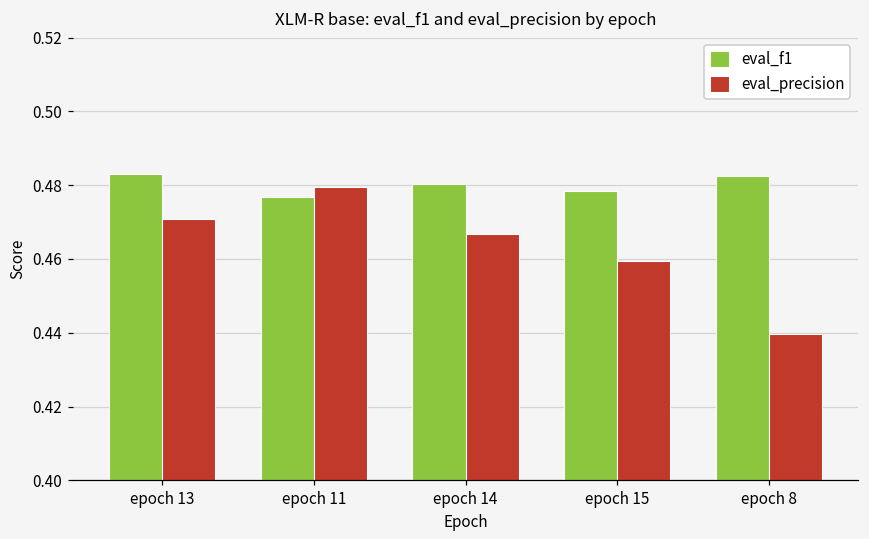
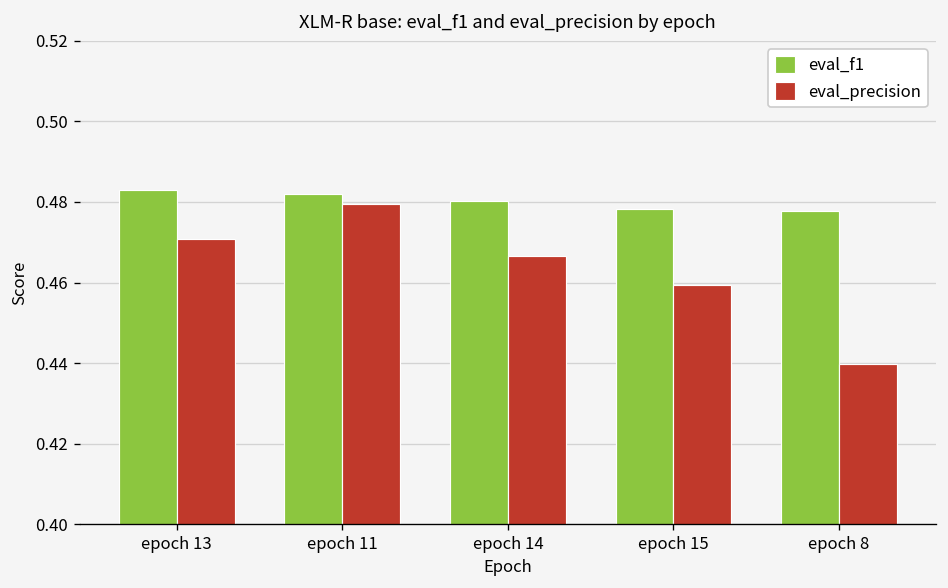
  {
    "eval_f1": {
      "epoch 13": 0.483,
-     "epoch 11": 0.477,
+     "epoch 11": 0.482,
      "epoch 14": 0.480,
      "epoch 15": 0.478,
-     "epoch 8": 0.482
+     "epoch 8": 0.478
    },
    "eval_precision": {
      "epoch 13": 0.471,
      "epoch 11": 0.480,
      "epoch 14": 0.467,
      "epoch 15": 0.459,
      "epoch 8": 0.440
    }
  }
